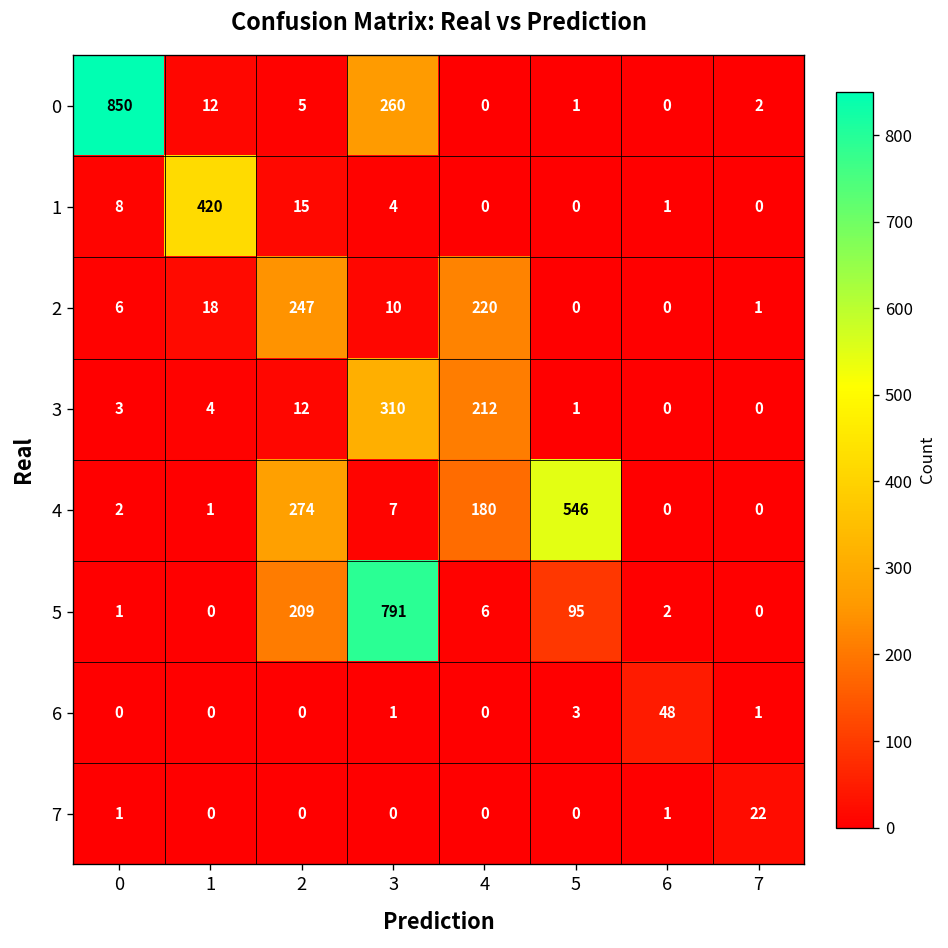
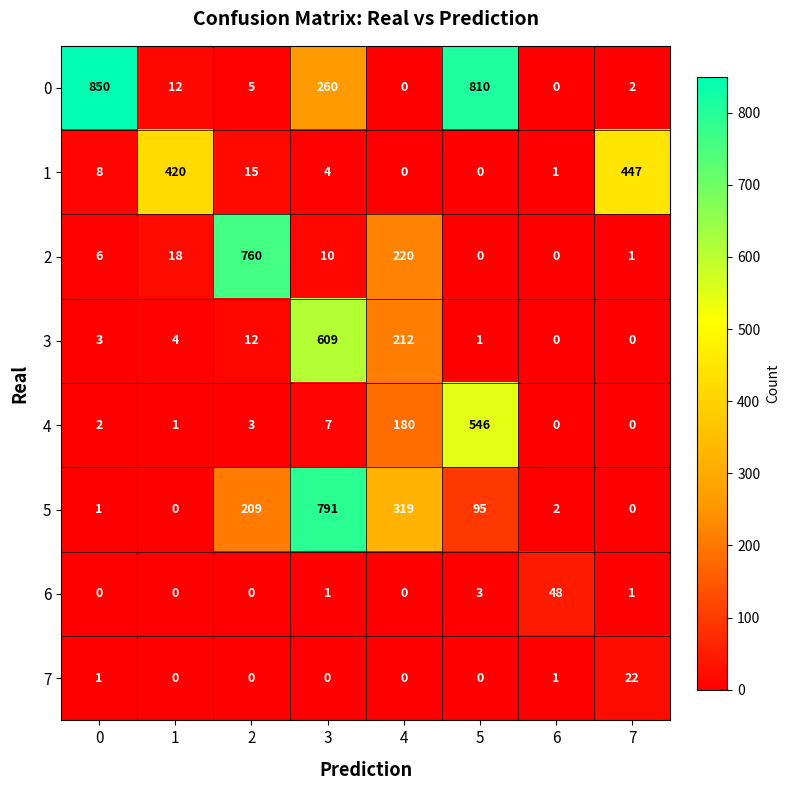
  {
    "0": {
      "0": 850,
      "1": 12,
      "2": 5,
      "3": 260,
      "4": 0,
-     "5": 1,
+     "5": 810,
      "6": 0,
      "7": 2
    },
    "1": {
      "0": 8,
      "1": 420,
      "2": 15,
      "3": 4,
      "4": 0,
      "5": 0,
      "6": 1,
-     "7": 0
+     "7": 447
    },
    "2": {
      "0": 6,
      "1": 18,
-     "2": 247,
+     "2": 760,
      "3": 10,
      "4": 220,
      "5": 0,
      "6": 0,
      "7": 1
    },
    "3": {
      "0": 3,
      "1": 4,
      "2": 12,
-     "3": 310,
+     "3": 609,
      "4": 212,
      "5": 1,
      "6": 0,
      "7": 0
    },
    "4": {
      "0": 2,
      "1": 1,
-     "2": 274,
+     "2": 3,
      "3": 7,
      "4": 180,
      "5": 546,
      "6": 0,
      "7": 0
    },
    "5": {
      "0": 1,
      "1": 0,
      "2": 209,
      "3": 791,
-     "4": 6,
+     "4": 319,
      "5": 95,
      "6": 2,
      "7": 0
    },
    "6": {
      "0": 0,
      "1": 0,
      "2": 0,
      "3": 1,
      "4": 0,
      "5": 3,
      "6": 48,
      "7": 1
    },
    "7": {
      "0": 1,
      "1": 0,
      "2": 0,
      "3": 0,
      "4": 0,
      "5": 0,
      "6": 1,
      "7": 22
    }
  }
